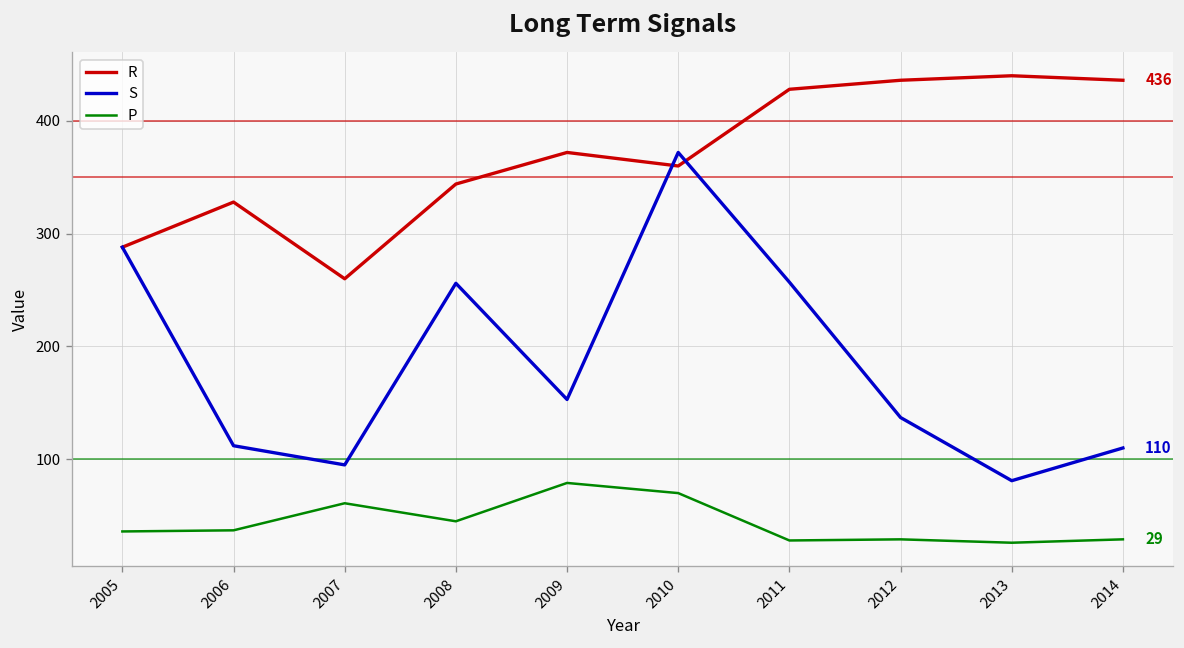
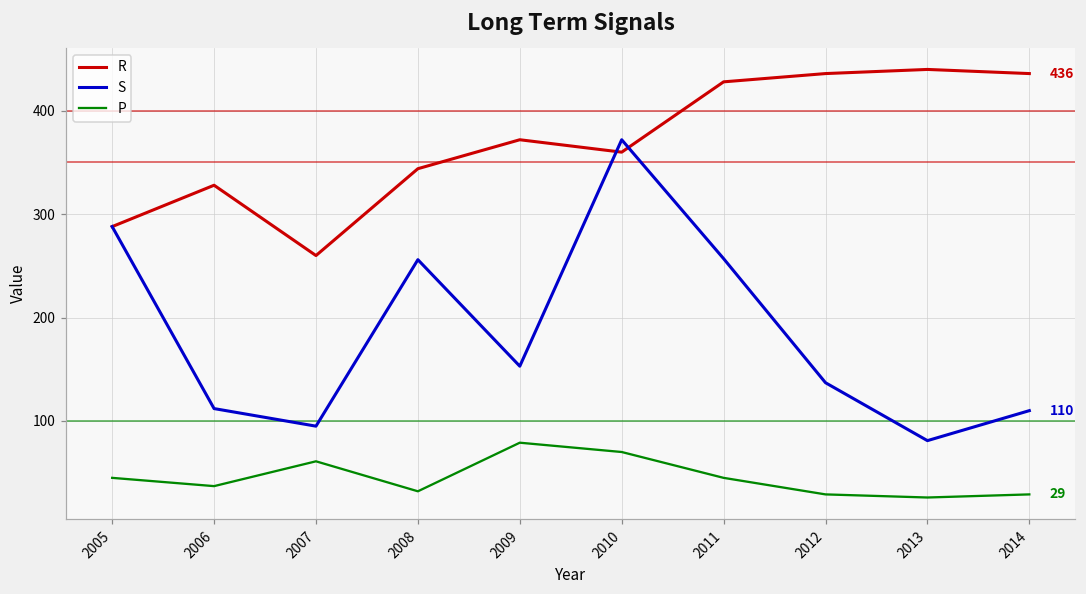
  {
    "R": {
      "2014": 436
    },
    "S": {
      "2014": 110
    },
    "P": {
-     "2005": 40,
+     "2005": 50,
      "2006": 40,
      "2007": 60,
-     "2008": 50,
+     "2008": 30,
      "2009": 80,
      "2010": 70,
-     "2011": 30,
+     "2011": 50,
      "2012": 30,
      "2013": 30
    }
  }
